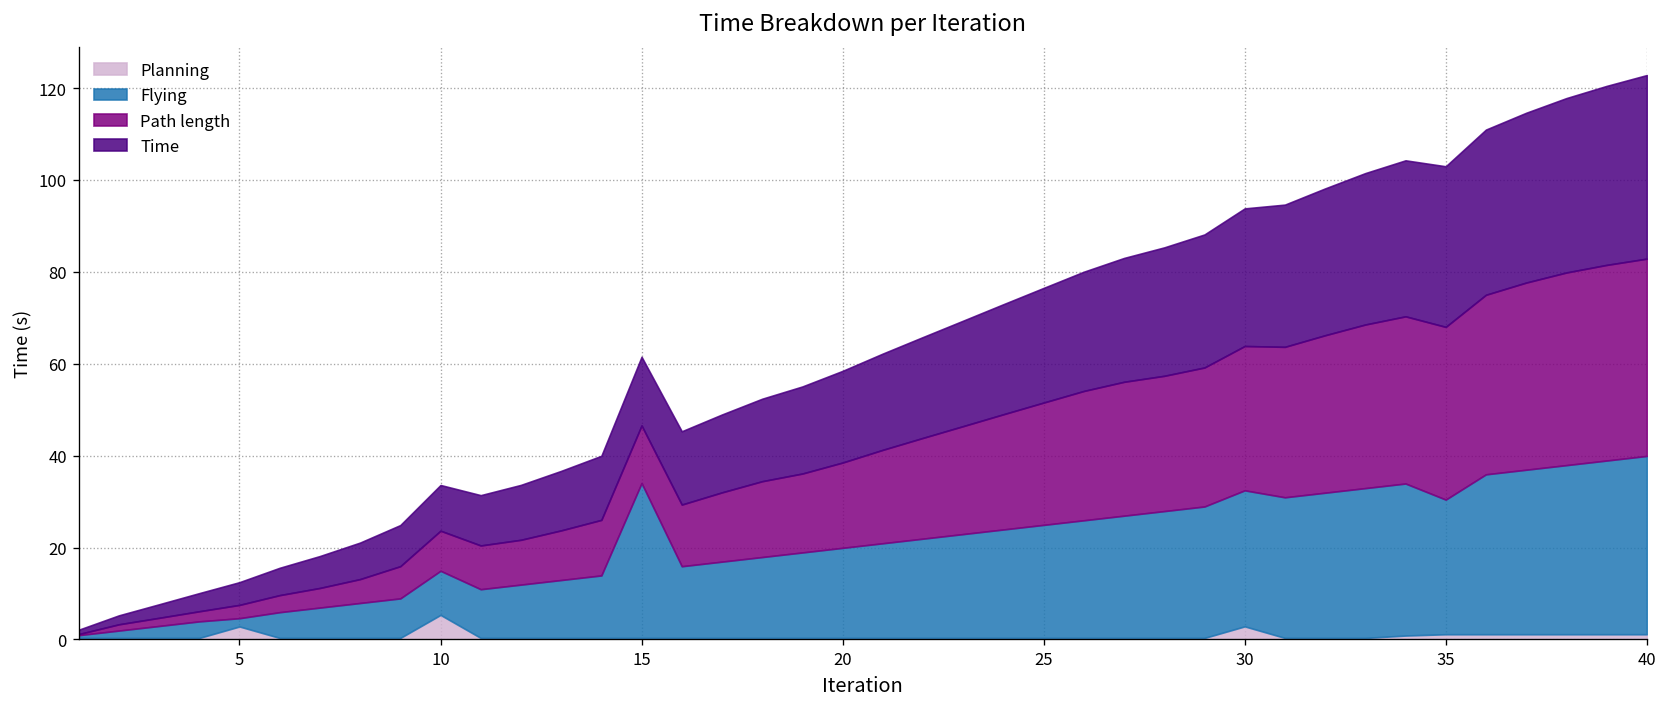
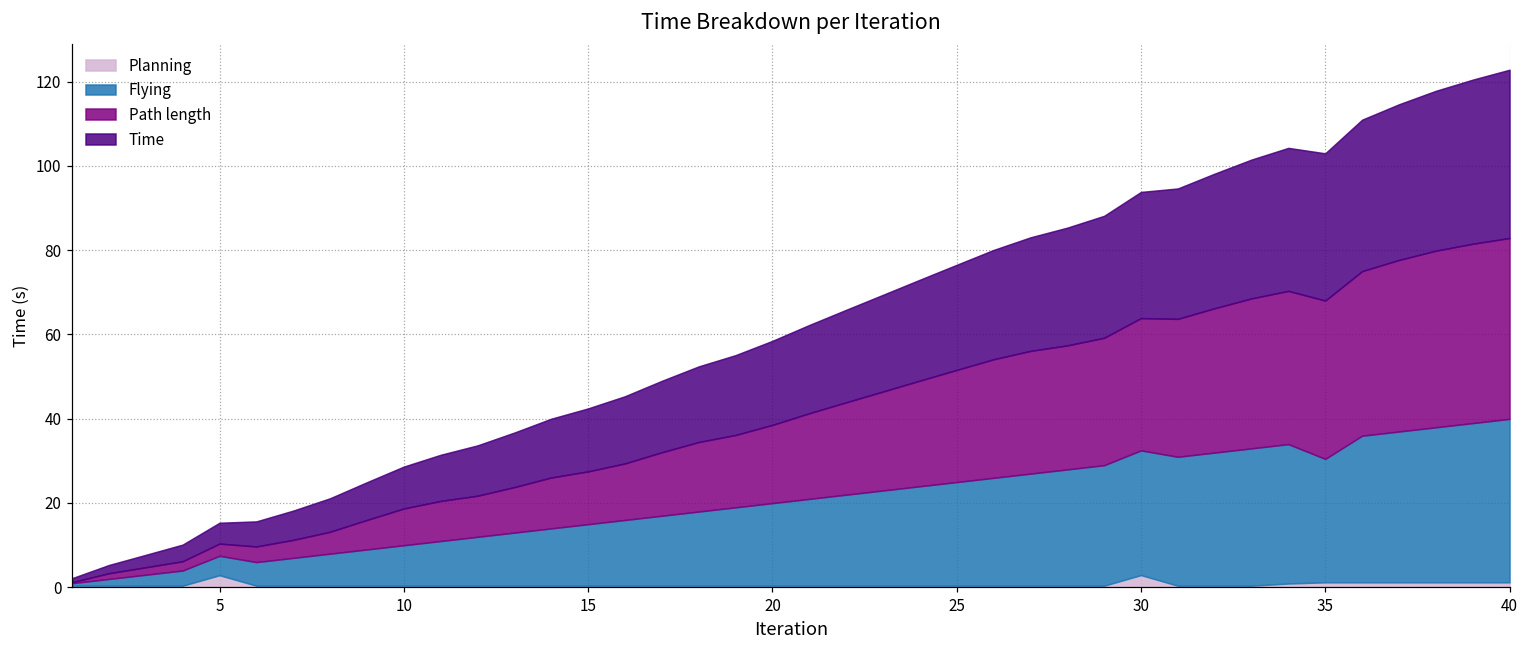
  {
    "Planning": {
      "5": 3,
-     "10": 5,
+     "10": 0,
      "30": 3,
      "35": 1,
      "40": 1
    },
    "Flying": {
-     "5": 2,
+     "5": 5,
      "10": 10,
-     "15": 34,
+     "15": 15,
      "20": 20,
      "25": 25,
      "30": 30,
      "35": 29,
      "40": 39
    }
  }
